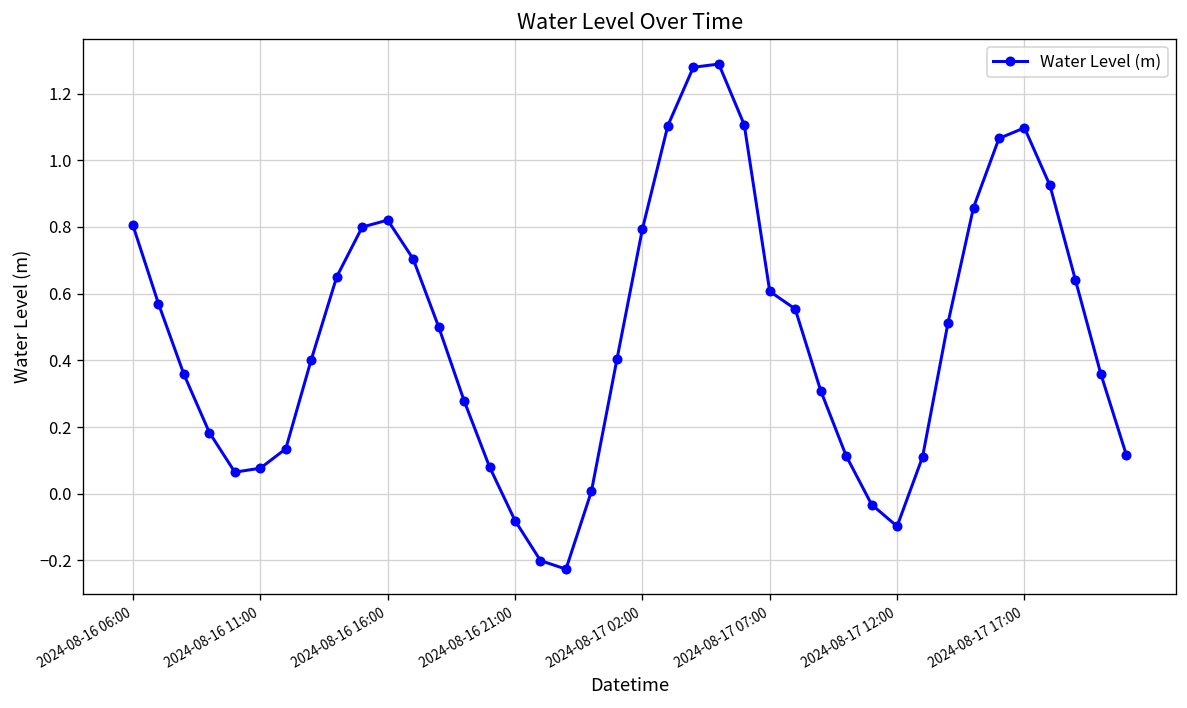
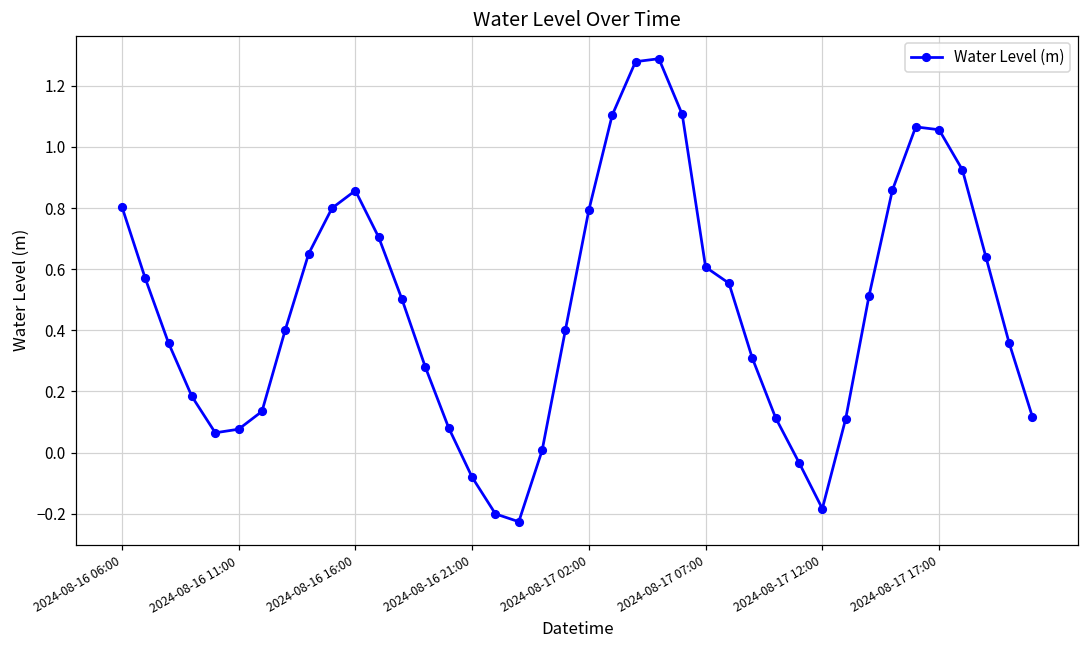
  {
    "2024-08-16 06:00": 0.80,
    "2024-08-16 11:00": 0.08,
-   "2024-08-16 16:00": 0.82,
+   "2024-08-16 16:00": 0.86,
    "2024-08-16 21:00": -0.08,
    "2024-08-17 02:00": 0.79,
    "2024-08-17 07:00": 0.61,
-   "2024-08-17 12:00": -0.10,
-   "2024-08-17 17:00": 1.10
+   "2024-08-17 12:00": -0.18,
+   "2024-08-17 17:00": 1.06
  }
